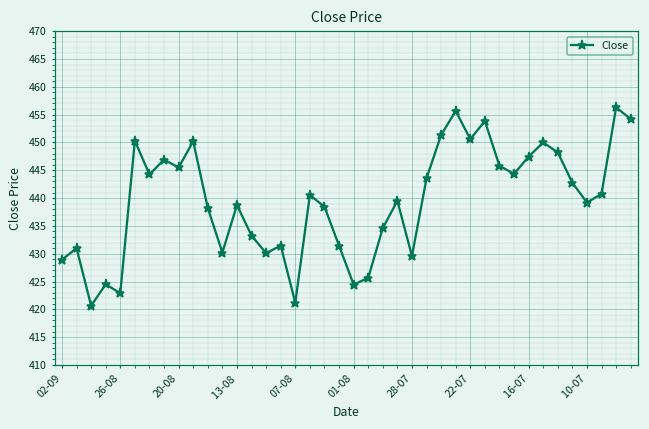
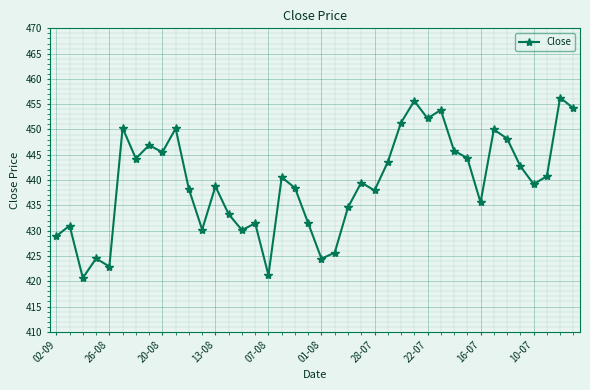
  {
    "02-09": 429,
    "26-08": 423,
    "20-08": 446,
    "13-08": 439,
    "07-08": 421,
    "01-08": 424,
-   "28-07": 430,
-   "22-07": 451,
-   "16-07": 447,
+   "28-07": 438,
+   "22-07": 452,
+   "16-07": 436,
    "10-07": 439
  }
